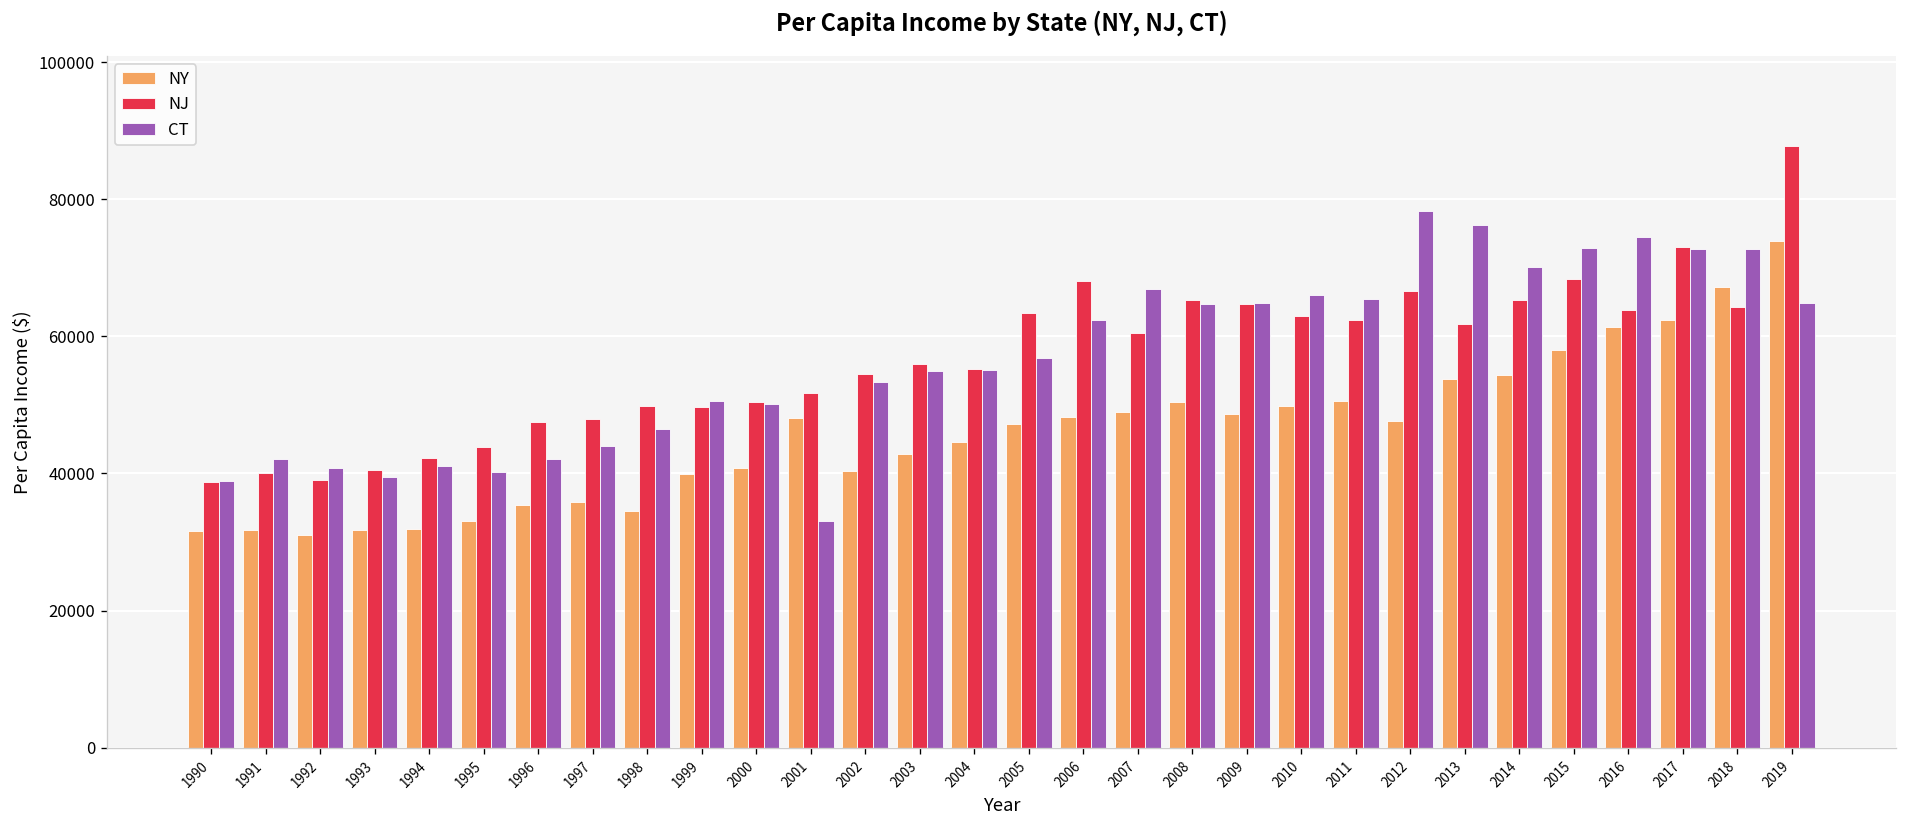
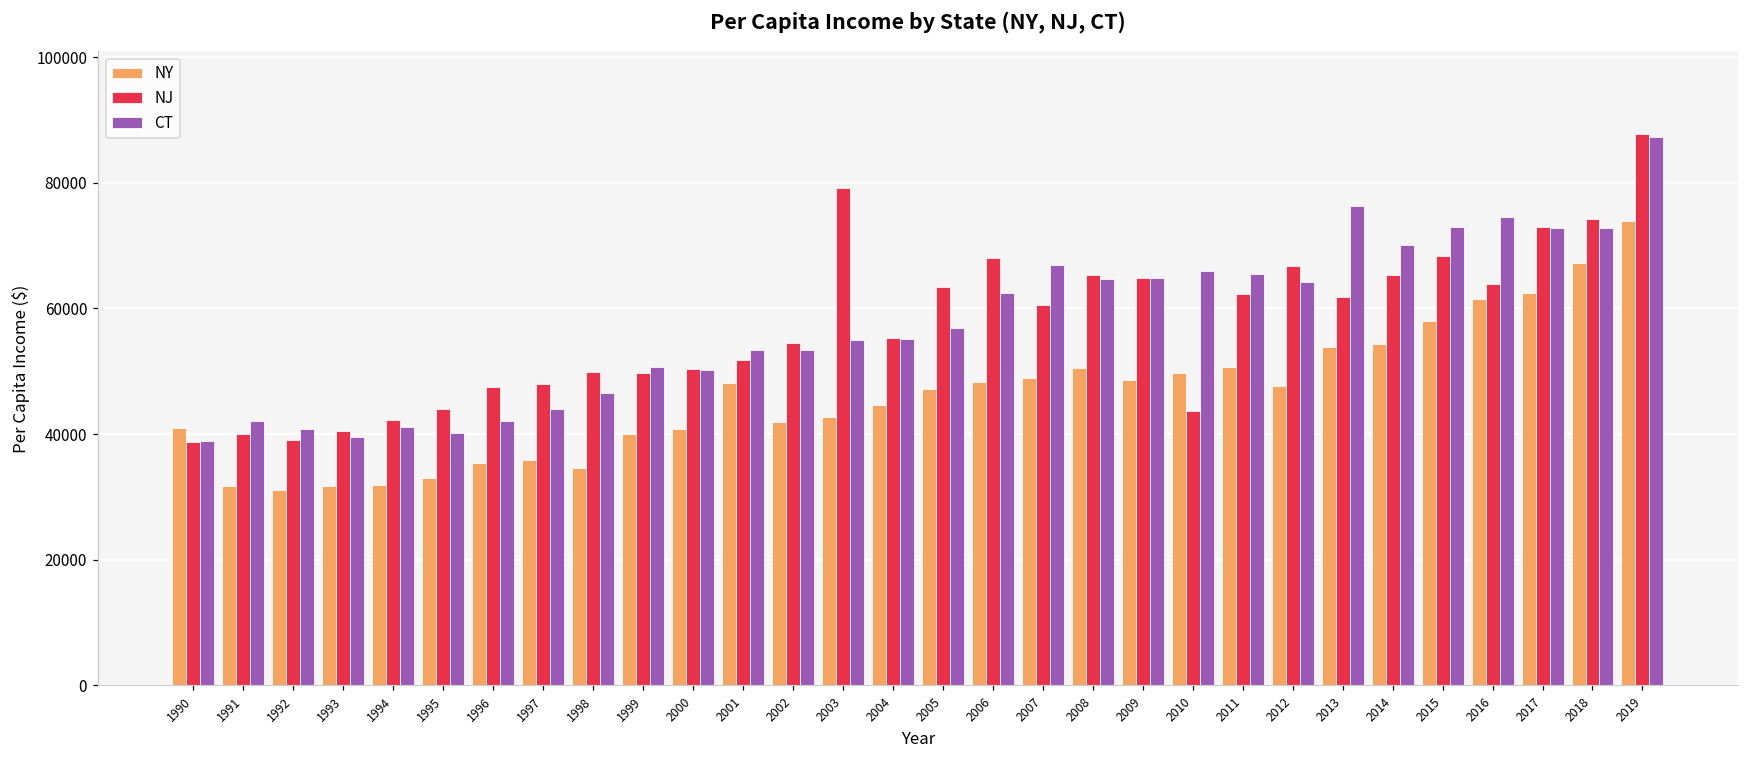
  {
    "NY": {
-     "1990": 32000,
+     "1990": 41000,
      "1991": 32000,
      "1992": 31000,
      "1993": 32000,
      "1994": 32000,
      "1995": 33000,
      "1996": 35000,
      "1997": 36000,
      "1998": 35000,
      "1999": 40000,
      "2000": 41000,
      "2001": 48000,
-     "2002": 40000,
+     "2002": 42000,
      "2003": 43000,
      "2004": 45000,
      "2005": 47000,
      "2006": 48000,
      "2007": 49000,
      "2008": 50000,
      "2009": 49000,
      "2010": 50000,
      "2011": 51000,
      "2012": 48000,
      "2013": 54000,
      "2014": 54000,
      "2015": 58000,
      "2016": 61000,
      "2017": 62000,
      "2018": 67000,
      "2019": 74000
    },
    "NJ": {
      "1990": 39000,
      "1991": 40000,
      "1992": 39000,
      "1993": 41000,
      "1994": 42000,
      "1995": 44000,
      "1996": 47000,
      "1997": 48000,
      "1998": 50000,
      "1999": 50000,
      "2000": 50000,
      "2001": 52000,
      "2002": 55000,
-     "2003": 56000,
+     "2003": 79000,
      "2004": 55000,
      "2005": 63000,
      "2006": 68000,
      "2007": 61000,
      "2008": 65000,
      "2009": 65000,
-     "2010": 63000,
+     "2010": 44000,
      "2011": 62000,
      "2012": 67000,
      "2013": 62000,
      "2014": 65000,
      "2015": 68000,
      "2016": 64000,
      "2017": 73000,
-     "2018": 64000,
+     "2018": 74000,
      "2019": 88000
    },
    "CT": {
      "1990": 39000,
      "1991": 42000,
      "1992": 41000,
      "1993": 40000,
      "1994": 41000,
      "1995": 40000,
      "1996": 42000,
      "1997": 44000,
      "1998": 47000,
      "1999": 51000,
      "2000": 50000,
-     "2001": 33000,
+     "2001": 53000,
      "2002": 53000,
      "2003": 55000,
      "2004": 55000,
      "2005": 57000,
      "2006": 62000,
      "2007": 67000,
      "2008": 65000,
      "2009": 65000,
      "2010": 66000,
      "2011": 65000,
-     "2012": 78000,
+     "2012": 64000,
      "2013": 76000,
      "2014": 70000,
      "2015": 73000,
      "2016": 75000,
      "2017": 73000,
      "2018": 73000,
-     "2019": 65000
+     "2019": 87000
    }
  }
